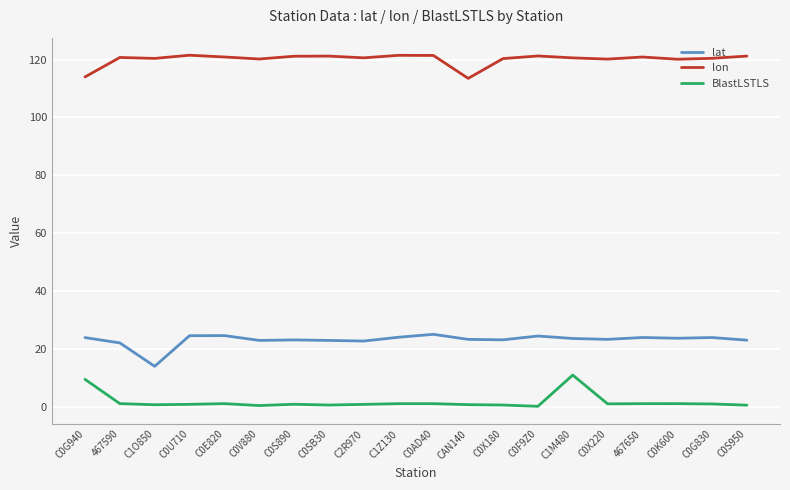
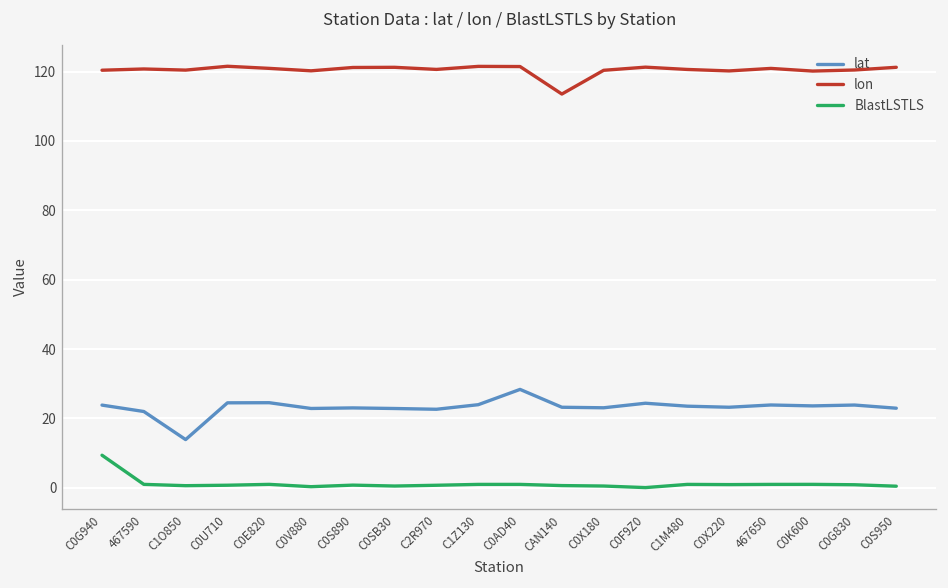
  {
    "lat": {
      "C0G940": 24,
      "467590": 22,
      "C1O850": 14,
      "C0U710": 25,
      "C0E820": 25,
      "C0V880": 23,
      "C0S890": 23,
      "C0SB30": 23,
      "C2R970": 23,
      "C1Z130": 24,
-     "C0AD40": 25,
+     "C0AD40": 28,
      "CAN140": 23,
      "C0X180": 23,
      "C0F9Z0": 24,
      "C1M480": 24,
      "C0X220": 23,
      "467650": 24,
      "C0K600": 24,
      "C0G830": 24,
      "C0S950": 23
    },
    "lon": {
-     "C0G940": 114,
+     "C0G940": 120,
      "467590": 121,
      "C1O850": 120,
      "C0U710": 122,
      "C0E820": 121,
      "C0V880": 120,
      "C0S890": 121,
      "C0SB30": 121,
      "C2R970": 121,
      "C1Z130": 121,
      "C0AD40": 121,
      "CAN140": 114,
      "C0X180": 120,
      "C0F9Z0": 121,
      "C1M480": 121,
      "C0X220": 120,
      "467650": 121,
      "C0K600": 120,
      "C0G830": 120,
      "C0S950": 121
    },
    "BlastLSTLS": {
      "C0G940": 9,
      "467590": 1,
      "C1O850": 1,
      "C0U710": 1,
      "C0E820": 1,
      "C0V880": 0,
      "C0S890": 1,
      "C0SB30": 1,
      "C2R970": 1,
      "C1Z130": 1,
      "C0AD40": 1,
      "CAN140": 1,
      "C0X180": 1,
      "C0F9Z0": 0,
-     "C1M480": 11,
+     "C1M480": 1,
      "C0X220": 1,
      "467650": 1,
      "C0K600": 1,
      "C0G830": 1,
      "C0S950": 0
    }
  }
